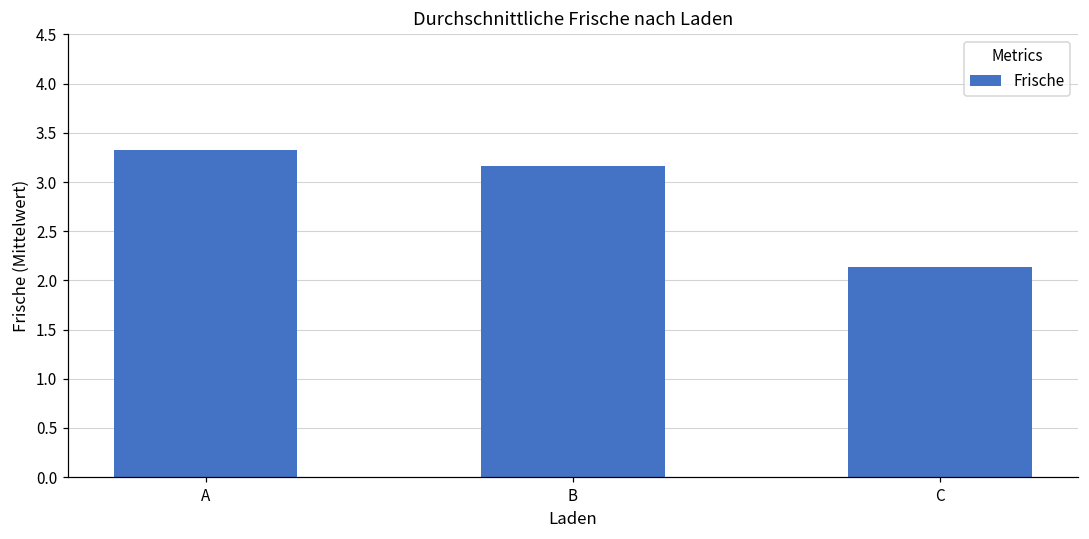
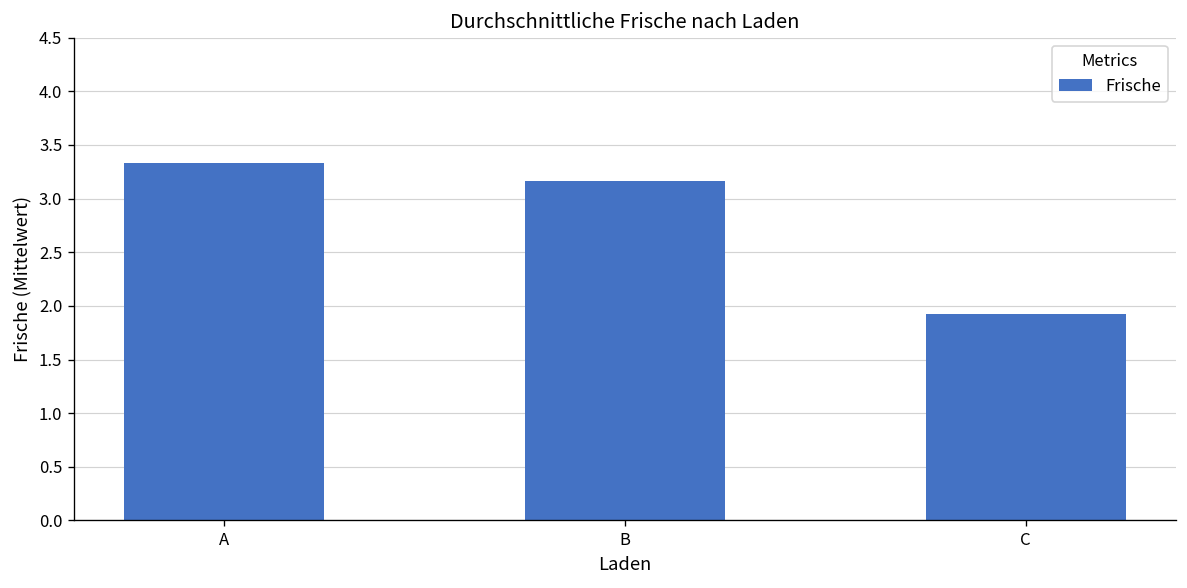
  {
    "A": 3.3,
    "B": 3.2,
-   "C": 2.1
+   "C": 1.9
  }
